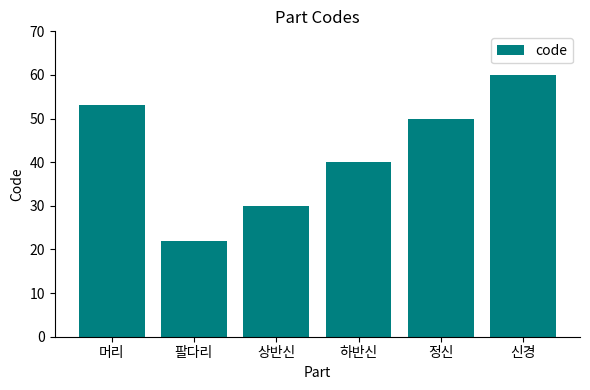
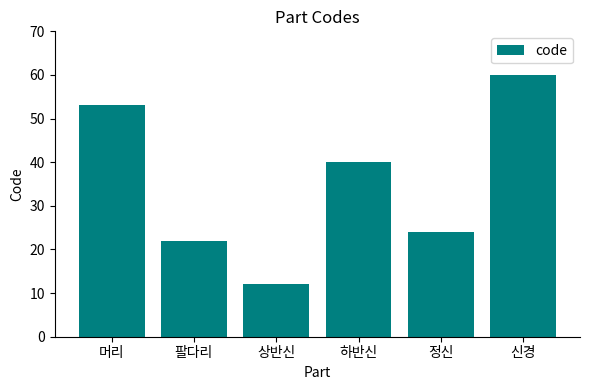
  {
    "머리": 53,
    "팔다리": 22,
-   "상반신": 30,
+   "상반신": 12,
    "하반신": 40,
-   "정신": 50,
+   "정신": 24,
    "신경": 60
  }
